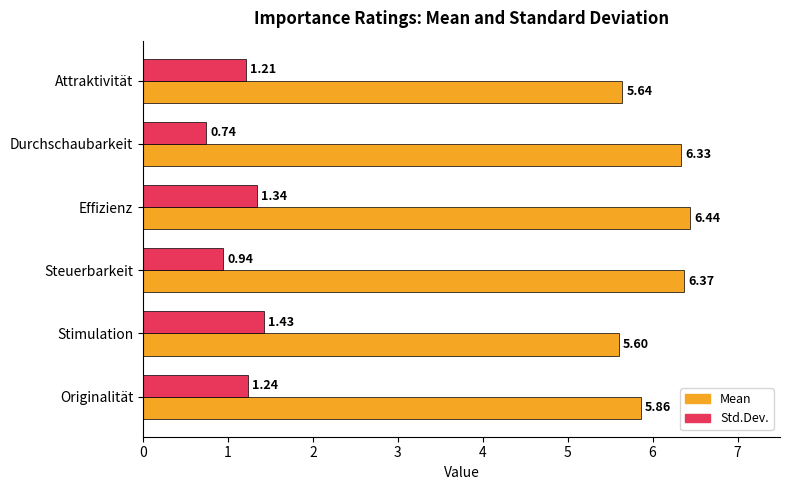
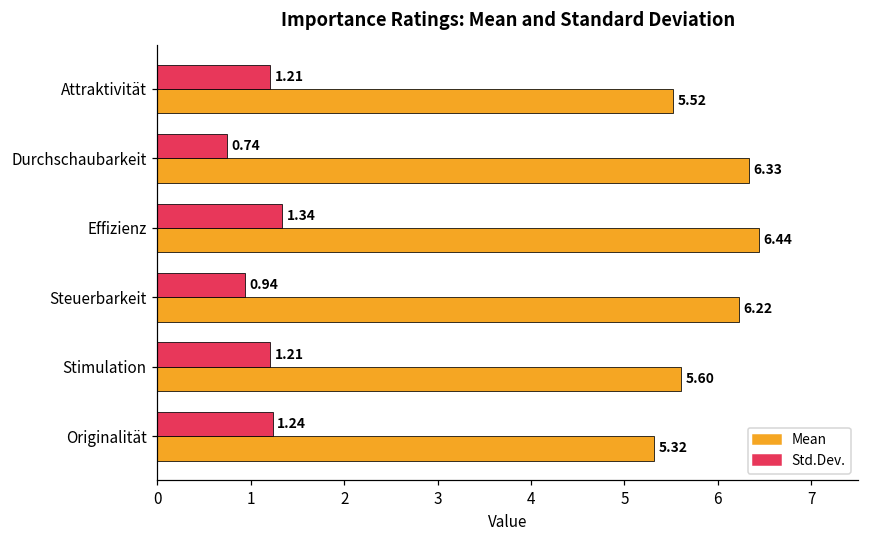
  {
    "Mean": {
-     "Attraktivität": 5.64,
+     "Attraktivität": 5.52,
      "Durchschaubarkeit": 6.33,
      "Effizienz": 6.44,
-     "Steuerbarkeit": 6.37,
+     "Steuerbarkeit": 6.22,
      "Stimulation": 5.60,
-     "Originalität": 5.86
+     "Originalität": 5.32
    },
    "Std.Dev.": {
      "Attraktivität": 1.21,
      "Durchschaubarkeit": 0.74,
      "Effizienz": 1.34,
      "Steuerbarkeit": 0.94,
-     "Stimulation": 1.43,
+     "Stimulation": 1.21,
      "Originalität": 1.24
    }
  }
